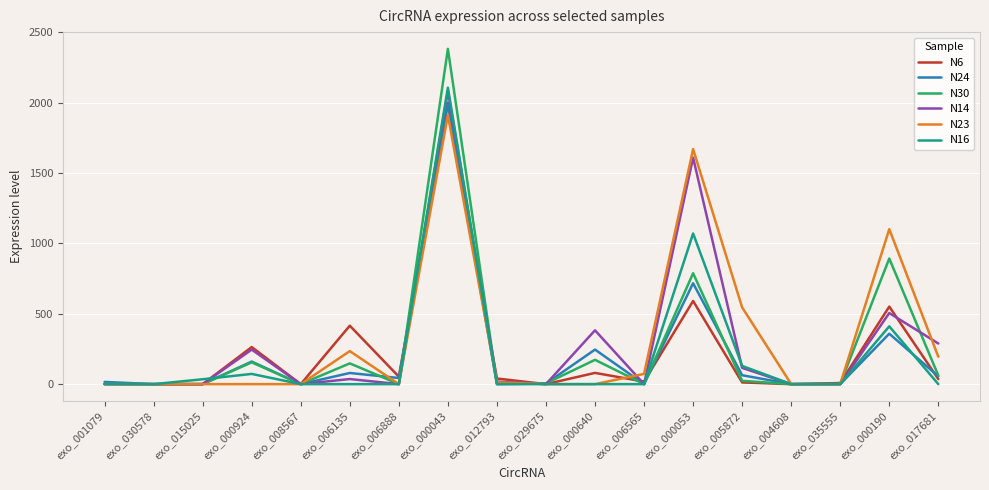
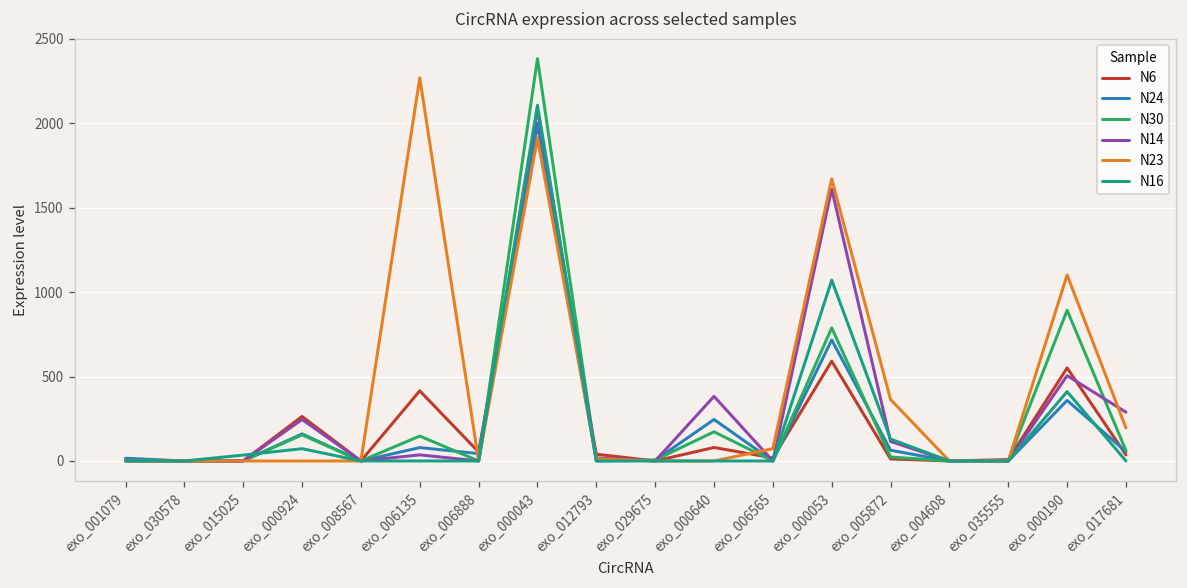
  {
    "N6": {
      "exo_006135": 420,
      "exo_012793": 40,
      "exo_000640": 80,
      "exo_000053": 590,
      "exo_000190": 550,
      "exo_017681": 40
    },
    "N24": {
      "exo_006135": 80,
      "exo_000640": 250,
      "exo_000053": 720,
      "exo_005872": 60,
      "exo_000190": 360
    },
    "N14": {
      "exo_006135": 40,
      "exo_000043": 2080,
      "exo_000640": 380,
      "exo_000053": 1610,
      "exo_000190": 510,
      "exo_017681": 290
    },
    "N23": {
      "exo_000924": 0,
-     "exo_006135": 230,
+     "exo_006135": 2270,
      "exo_000043": 1910,
      "exo_006565": 70,
      "exo_000053": 1670,
-     "exo_005872": 550,
+     "exo_005872": 360,
      "exo_000190": 1100,
      "exo_017681": 200
    }
  }
